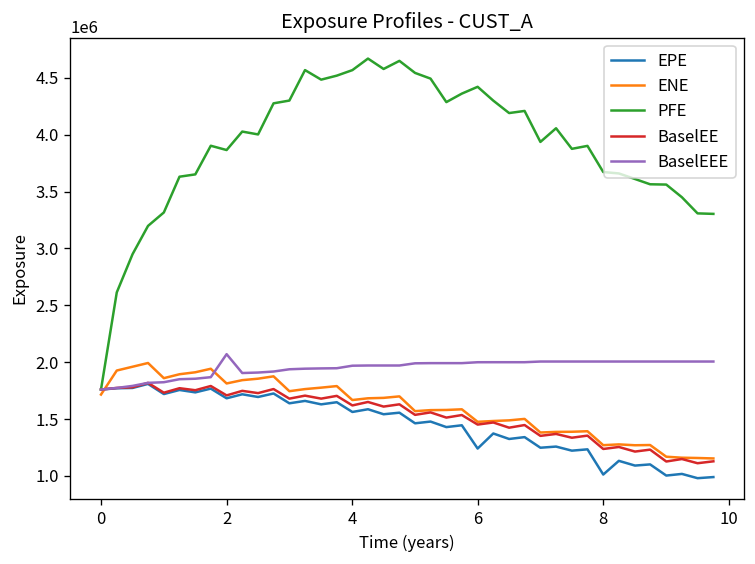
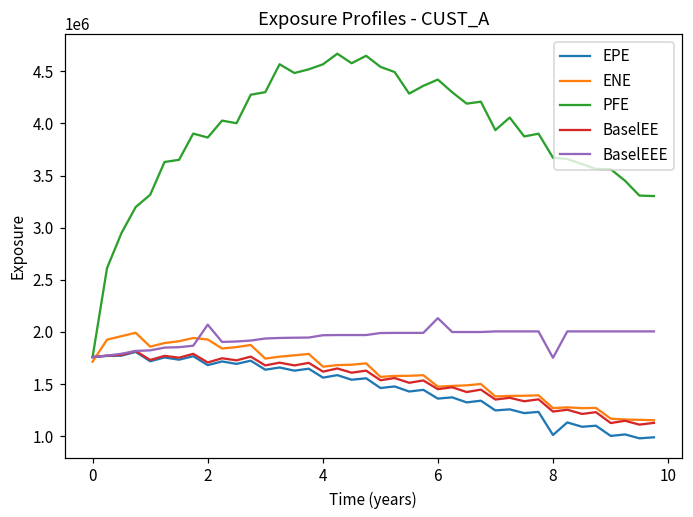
  {
    "EPE": {
-     "6": 1200000,
+     "6": 1400000,
      "8": 1000000
    },
    "ENE": {
      "0": 1700000,
-     "2": 1800000,
+     "2": 1900000,
      "8": 1300000
    },
    "PFE": {
      "2": 3900000,
      "6": 4400000,
      "8": 3700000
    },
    "BaselEE": {
      "8": 1200000
    },
    "BaselEEE": {
      "2": 2100000,
-     "6": 2000000,
-     "8": 2000000
+     "6": 2100000,
+     "8": 1800000
    }
  }
